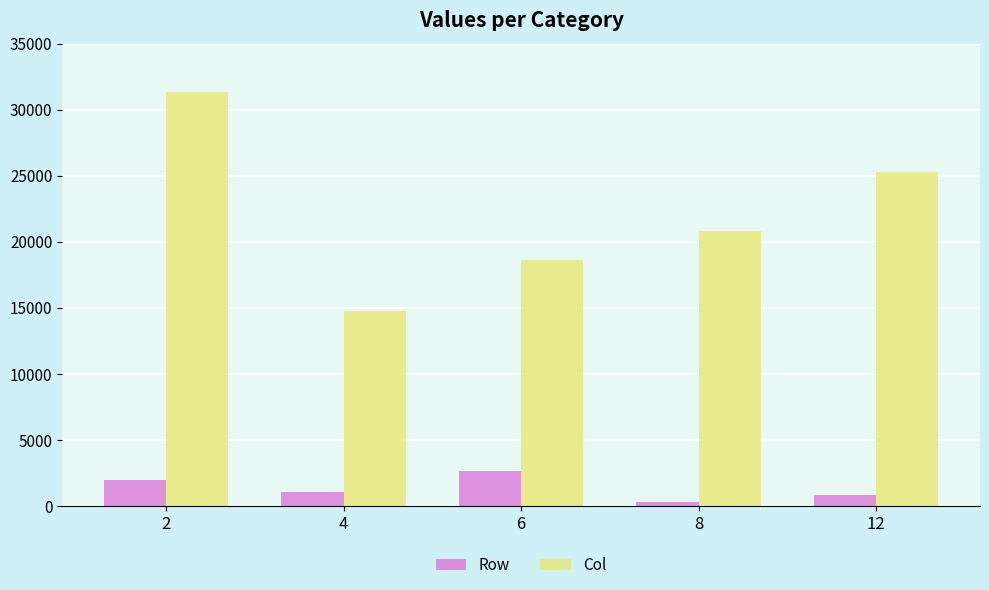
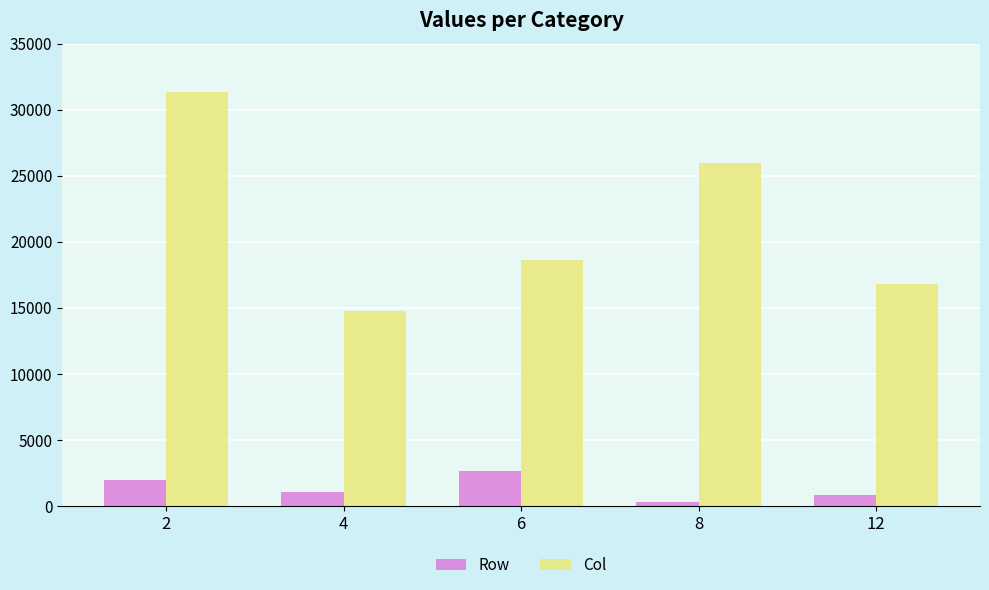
  {
    "Row": {
      "2": 2000,
      "4": 1100,
      "6": 2600,
      "8": 300,
      "12": 900
    },
    "Col": {
      "2": 31300,
      "4": 14700,
      "6": 18600,
-     "8": 20800,
-     "12": 25300
+     "8": 26000,
+     "12": 16800
    }
  }
